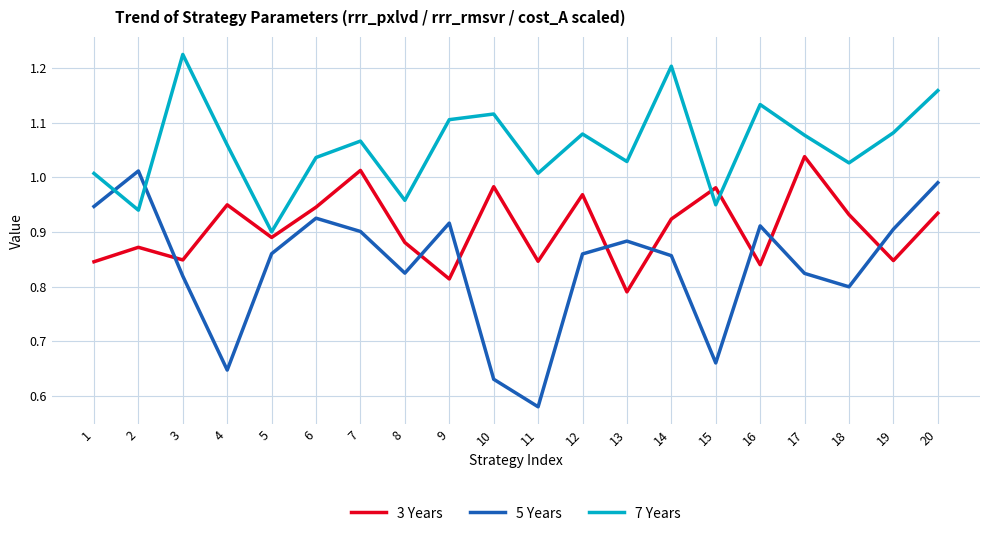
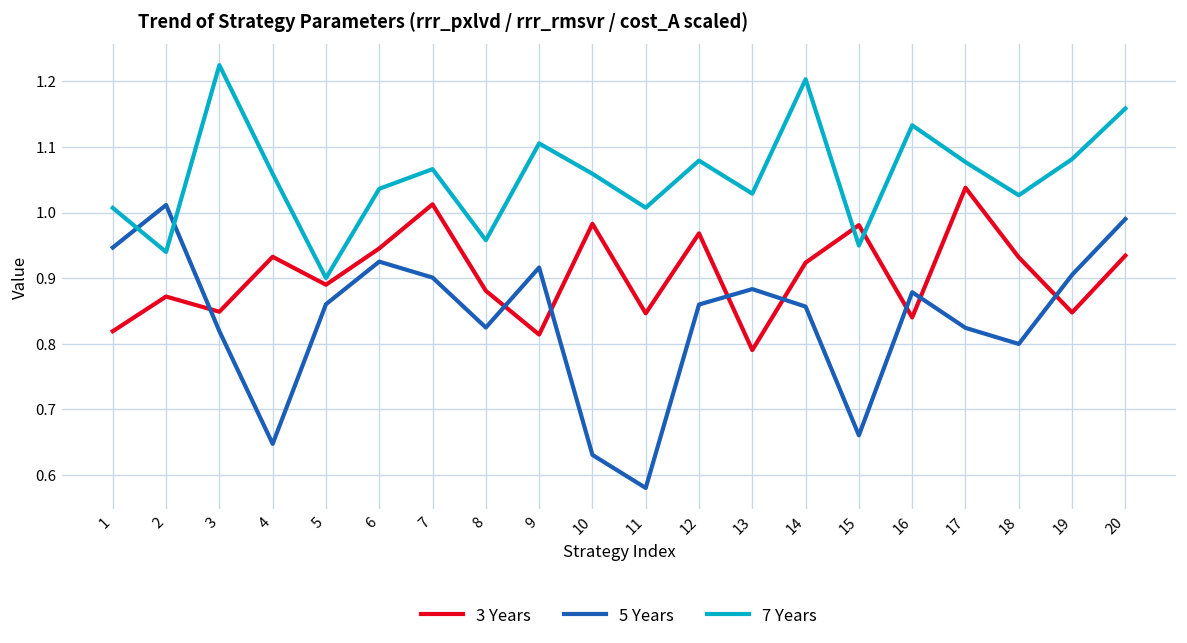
  {
    "3 Years": {
-     "1": 0.85,
+     "1": 0.82,
      "2": 0.87,
      "3": 0.85,
-     "4": 0.95,
+     "4": 0.93,
      "5": 0.89,
      "6": 0.95,
      "7": 1.01,
      "8": 0.88,
      "9": 0.81,
      "10": 0.98,
      "11": 0.85,
      "12": 0.97,
      "13": 0.79,
      "14": 0.92,
      "15": 0.98,
      "16": 0.84,
      "17": 1.04,
      "18": 0.93,
      "19": 0.85,
      "20": 0.93
    },
    "5 Years": {
      "1": 0.95,
      "2": 1.01,
      "3": 0.82,
      "4": 0.65,
      "5": 0.86,
      "6": 0.93,
      "7": 0.90,
      "8": 0.82,
      "9": 0.92,
      "10": 0.63,
      "11": 0.58,
      "12": 0.86,
      "13": 0.88,
      "14": 0.86,
      "15": 0.66,
-     "16": 0.91,
+     "16": 0.88,
      "17": 0.82,
      "18": 0.80,
      "19": 0.90,
      "20": 0.99
    },
    "7 Years": {
      "1": 1.01,
      "2": 0.94,
      "3": 1.22,
      "4": 1.06,
      "5": 0.90,
      "6": 1.04,
      "7": 1.07,
      "8": 0.96,
      "9": 1.11,
-     "10": 1.12,
+     "10": 1.06,
      "11": 1.01,
      "12": 1.08,
      "13": 1.03,
      "14": 1.20,
      "15": 0.95,
      "16": 1.13,
      "17": 1.08,
      "18": 1.03,
      "19": 1.08,
      "20": 1.16
    }
  }
